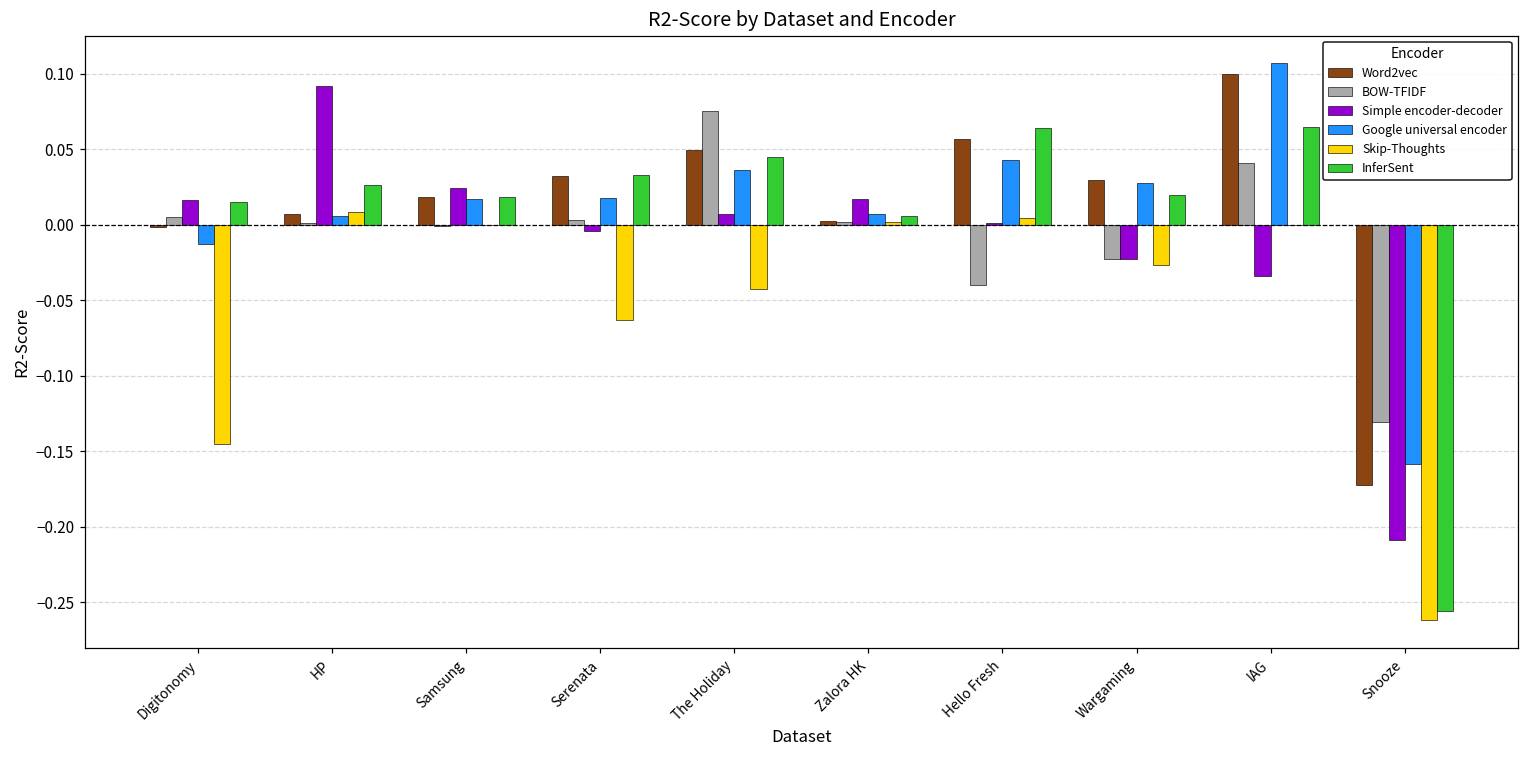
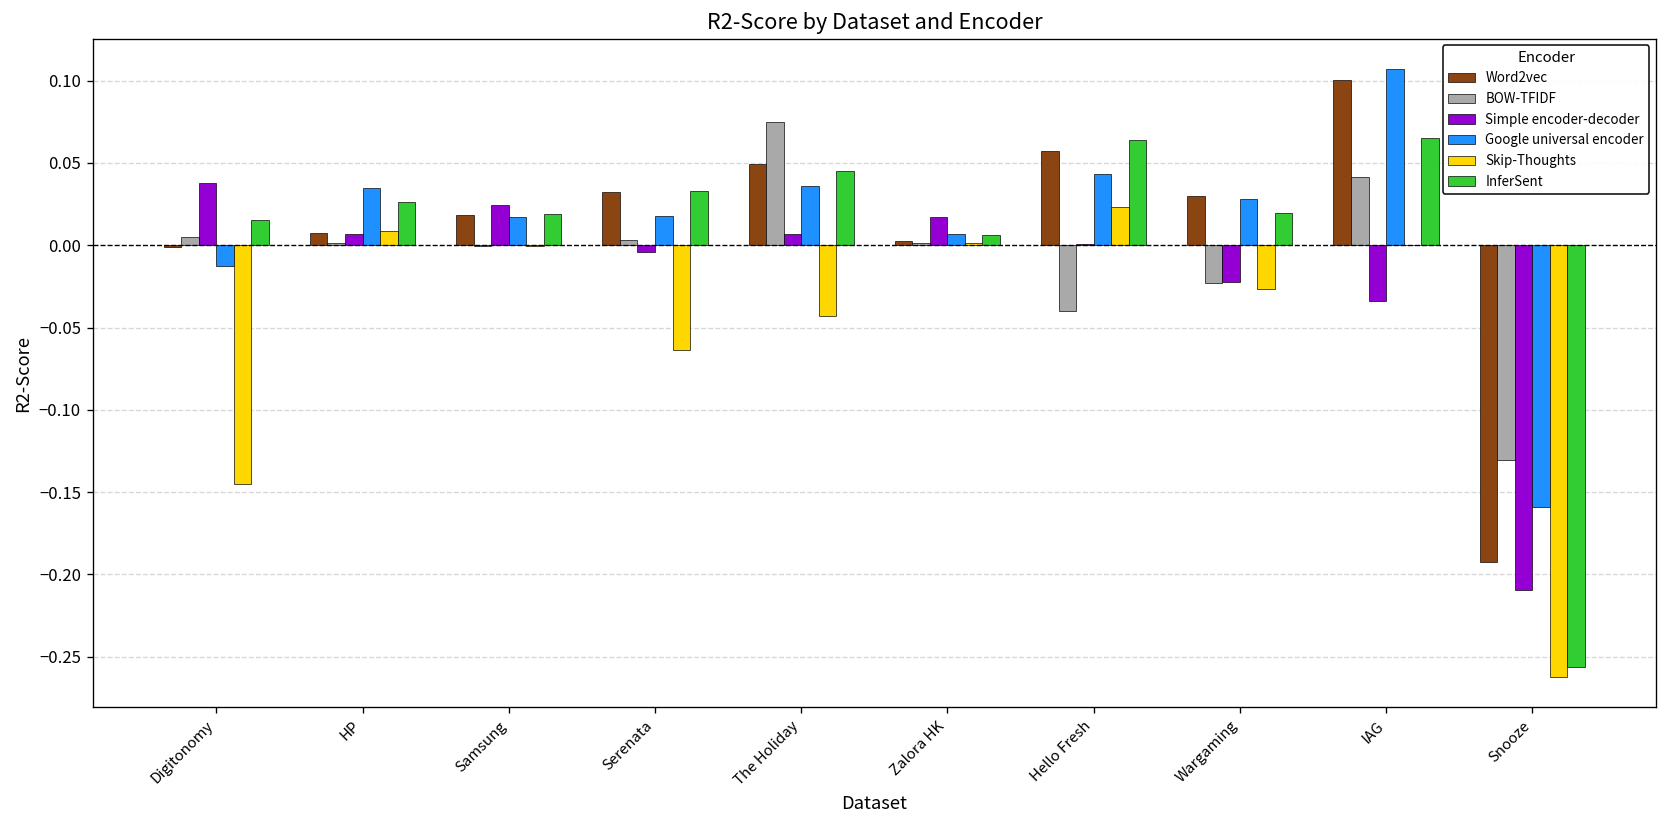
  {
    "Word2vec": {
      "HP": 0.007,
      "Samsung": 0.018,
      "Serenata": 0.032,
      "The Holiday": 0.049,
      "Zalora HK": 0.002,
      "Hello Fresh": 0.057,
      "Wargaming": 0.030,
      "IAG": 0.100,
-     "Snooze": -0.172
+     "Snooze": -0.192
    },
    "BOW-TFIDF": {
      "Digitonomy": 0.005,
      "Serenata": 0.003,
      "The Holiday": 0.075,
      "Hello Fresh": -0.040,
      "Wargaming": -0.023,
      "IAG": 0.041,
      "Snooze": -0.131
    },
    "Simple encoder-decoder": {
-     "Digitonomy": 0.016,
-     "HP": 0.092,
+     "Digitonomy": 0.038,
+     "HP": 0.007,
      "Samsung": 0.025,
      "Serenata": -0.004,
      "The Holiday": 0.007,
      "Zalora HK": 0.017,
      "Wargaming": -0.023,
      "IAG": -0.034,
      "Snooze": -0.209
    },
    "Google universal encoder": {
      "Digitonomy": -0.013,
-     "HP": 0.006,
+     "HP": 0.035,
      "Samsung": 0.017,
      "Serenata": 0.018,
      "The Holiday": 0.036,
      "Zalora HK": 0.007,
      "Hello Fresh": 0.043,
      "Wargaming": 0.028,
      "IAG": 0.107,
      "Snooze": -0.159
    },
    "Skip-Thoughts": {
      "Digitonomy": -0.145,
      "HP": 0.009,
      "Serenata": -0.063,
      "The Holiday": -0.043,
-     "Hello Fresh": 0.004,
+     "Hello Fresh": 0.023,
      "Wargaming": -0.027,
      "Snooze": -0.262
    },
    "InferSent": {
      "Digitonomy": 0.015,
      "HP": 0.026,
      "Samsung": 0.019,
      "Serenata": 0.033,
      "The Holiday": 0.045,
      "Zalora HK": 0.006,
      "Hello Fresh": 0.064,
      "Wargaming": 0.020,
      "IAG": 0.065,
      "Snooze": -0.256
    }
  }
